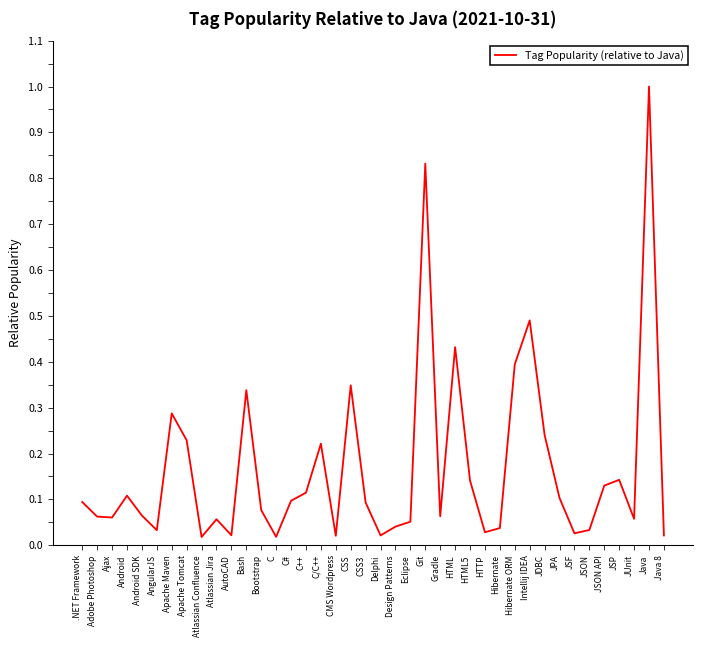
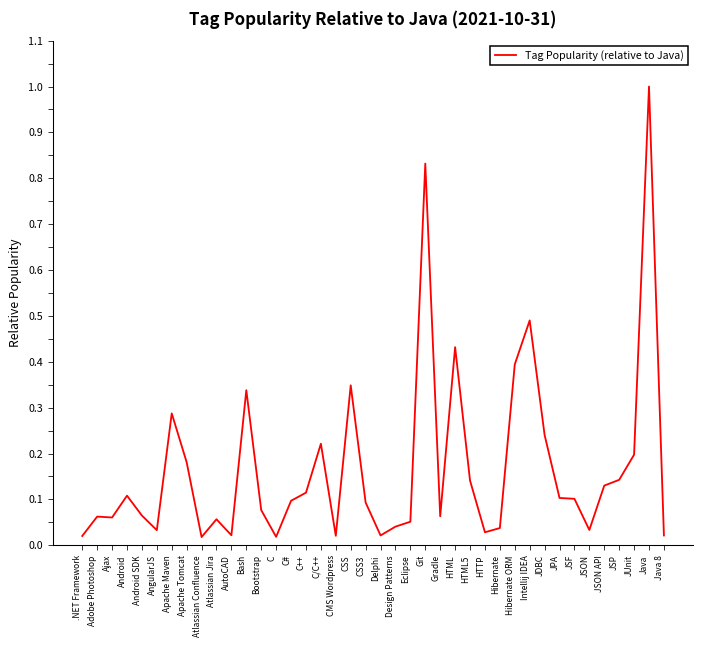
  {
-   ".NET Framework": 0.09,
+   ".NET Framework": 0.02,
    "Adobe Photoshop": 0.06,
    "Ajax": 0.06,
    "Android": 0.11,
    "Android SDK": 0.06,
    "AngularJS": 0.03,
    "Apache Maven": 0.29,
-   "Apache Tomcat": 0.23,
+   "Apache Tomcat": 0.18,
    "Atlassian Confluence": 0.02,
    "Atlassian Jira": 0.06,
    "AutoCAD": 0.02,
    "Bash": 0.34,
    "Bootstrap": 0.08,
    "C": 0.02,
    "C#": 0.10,
    "C++": 0.11,
    "C/C++": 0.22,
    "CMS Wordpress": 0.02,
    "CSS": 0.35,
    "CSS3": 0.09,
    "Delphi": 0.02,
    "Design Patterns": 0.04,
    "Eclipse": 0.05,
    "Git": 0.83,
    "Gradle": 0.06,
    "HTML": 0.43,
    "HTML5": 0.14,
    "HTTP": 0.03,
    "Hibernate": 0.04,
    "Hibernate ORM": 0.39,
    "Intellij IDEA": 0.49,
    "JDBC": 0.24,
    "JPA": 0.10,
-   "JSF": 0.03,
+   "JSF": 0.10,
    "JSON": 0.03,
    "JSON API": 0.13,
    "JSP": 0.14,
-   "JUnit": 0.06,
+   "JUnit": 0.20,
    "Java": 1.00,
    "Java 8": 0.02
  }
